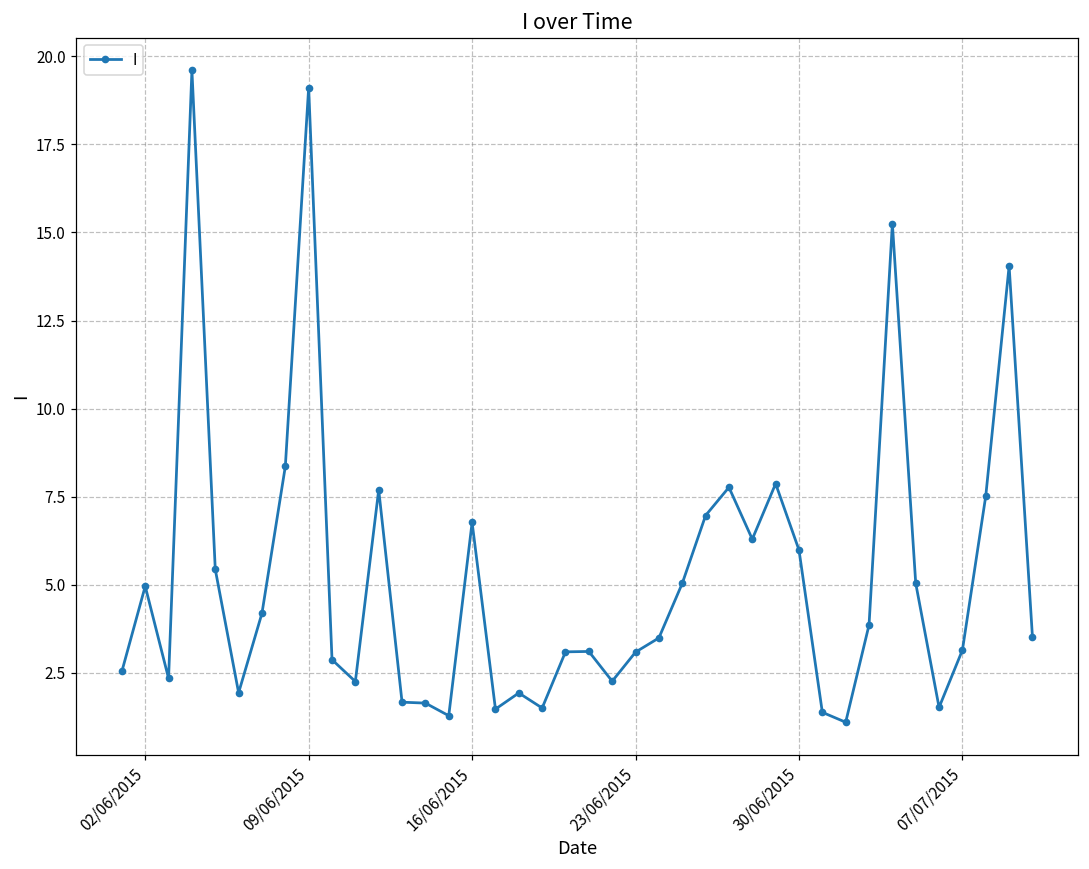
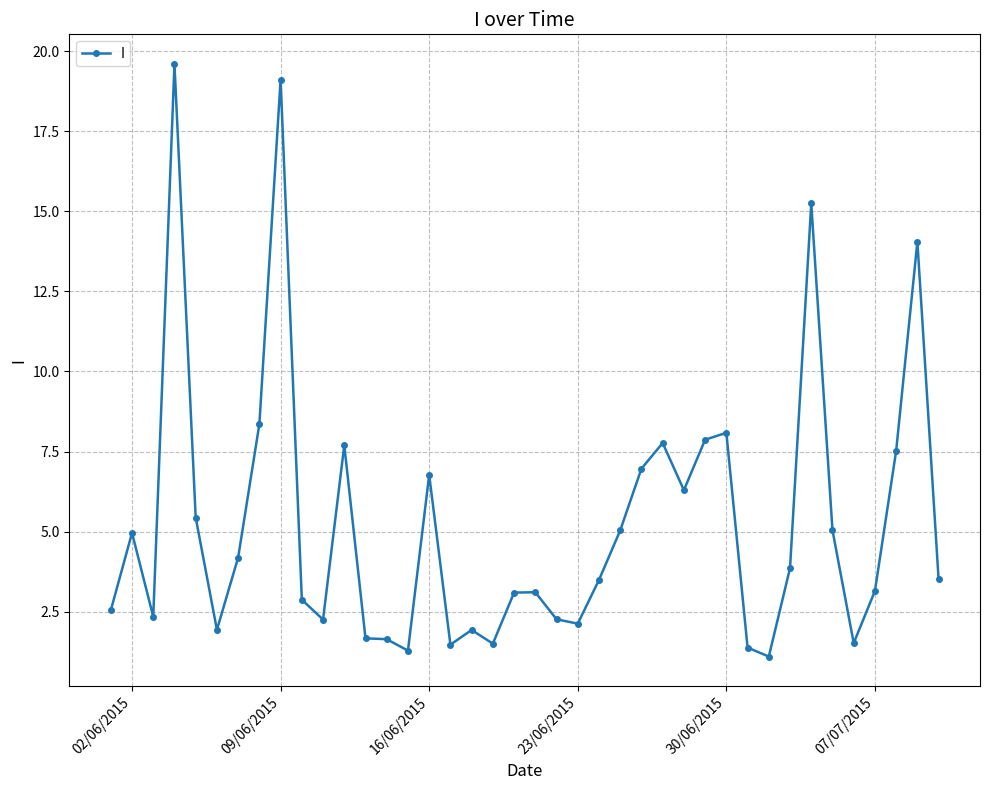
  {
    "02/06/2015": 5.0,
    "09/06/2015": 19.1,
    "16/06/2015": 6.8,
-   "23/06/2015": 3.1,
-   "30/06/2015": 6.0,
+   "23/06/2015": 2.1,
+   "30/06/2015": 8.1,
    "07/07/2015": 3.2
  }
